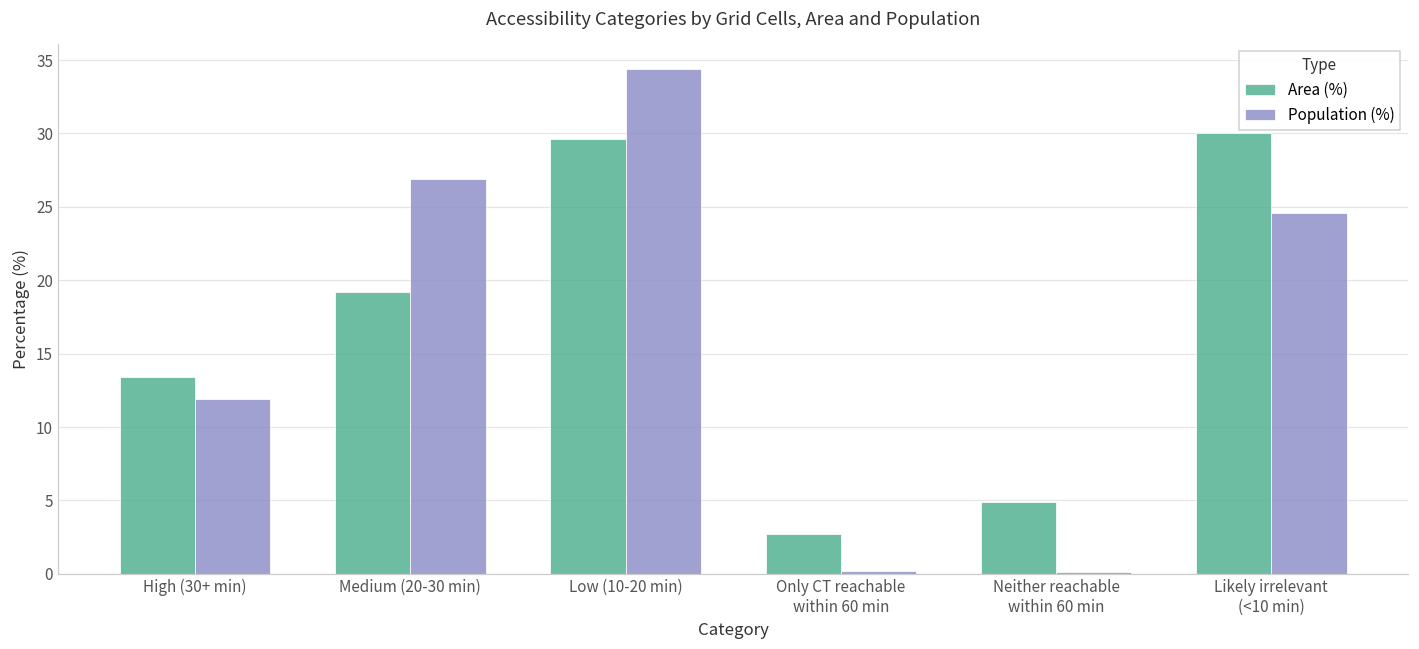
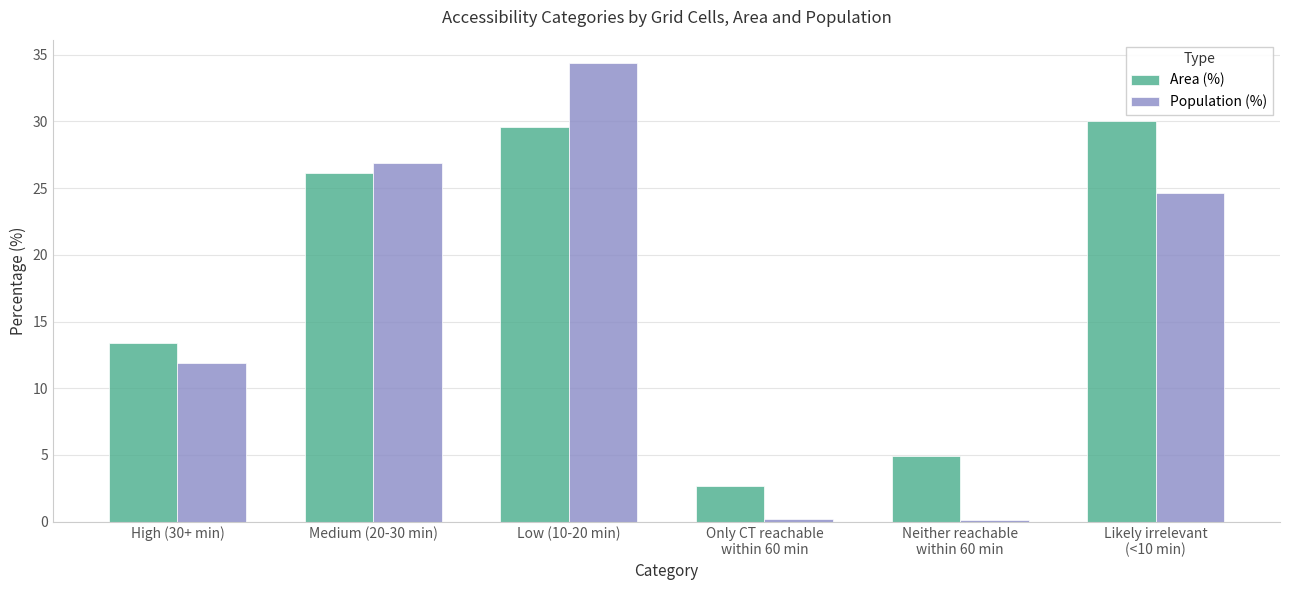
  {
    "Area (%)": {
      "High (30+ min)": 13.4,
-     "Medium (20-30 min)": 19.2,
+     "Medium (20-30 min)": 26.1,
      "Low (10-20 min)": 29.6,
      "Only CT reachable within 60 min": 2.7,
      "Neither reachable within 60 min": 4.9,
      "Likely irrelevant (<10 min)": 30.0
    },
    "Population (%)": {
      "High (30+ min)": 11.9,
      "Medium (20-30 min)": 26.9,
      "Low (10-20 min)": 34.4,
      "Only CT reachable within 60 min": 0.2,
      "Likely irrelevant (<10 min)": 24.6
    }
  }
